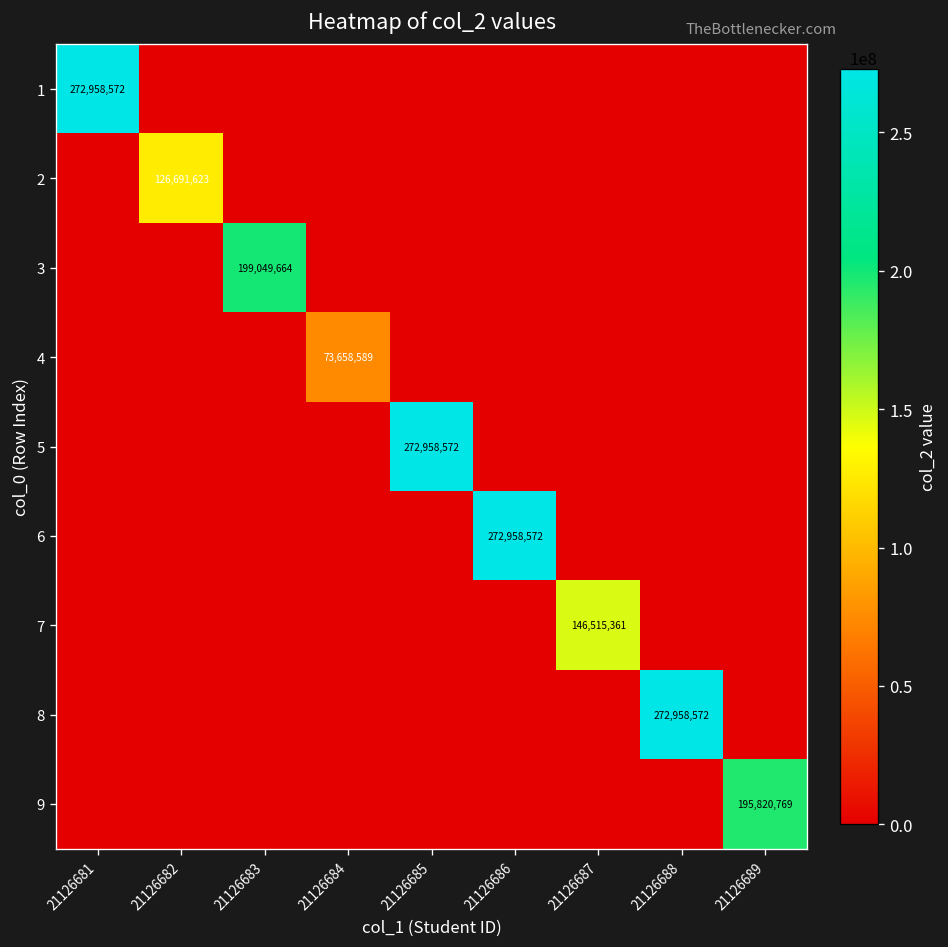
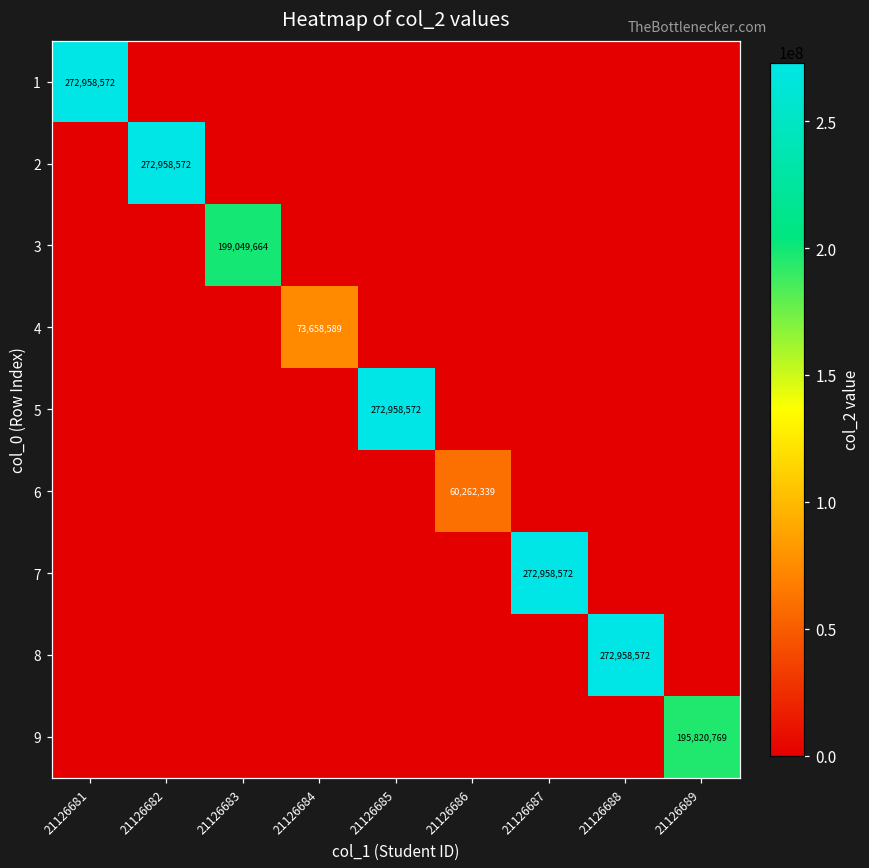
  {
    "1": {
      "21126681": "272,958,572"
    },
    "2": {
-     "21126682": "126,691,623"
+     "21126682": "272,958,572"
    },
    "3": {
      "21126683": "199,049,664"
    },
    "4": {
      "21126684": "73,658,589"
    },
    "5": {
      "21126685": "272,958,572"
    },
    "6": {
-     "21126686": "272,958,572"
+     "21126686": "60,262,339"
    },
    "7": {
-     "21126687": "146,515,361"
+     "21126687": "272,958,572"
    },
    "8": {
      "21126688": "272,958,572"
    },
    "9": {
      "21126689": "195,820,769"
    }
  }
